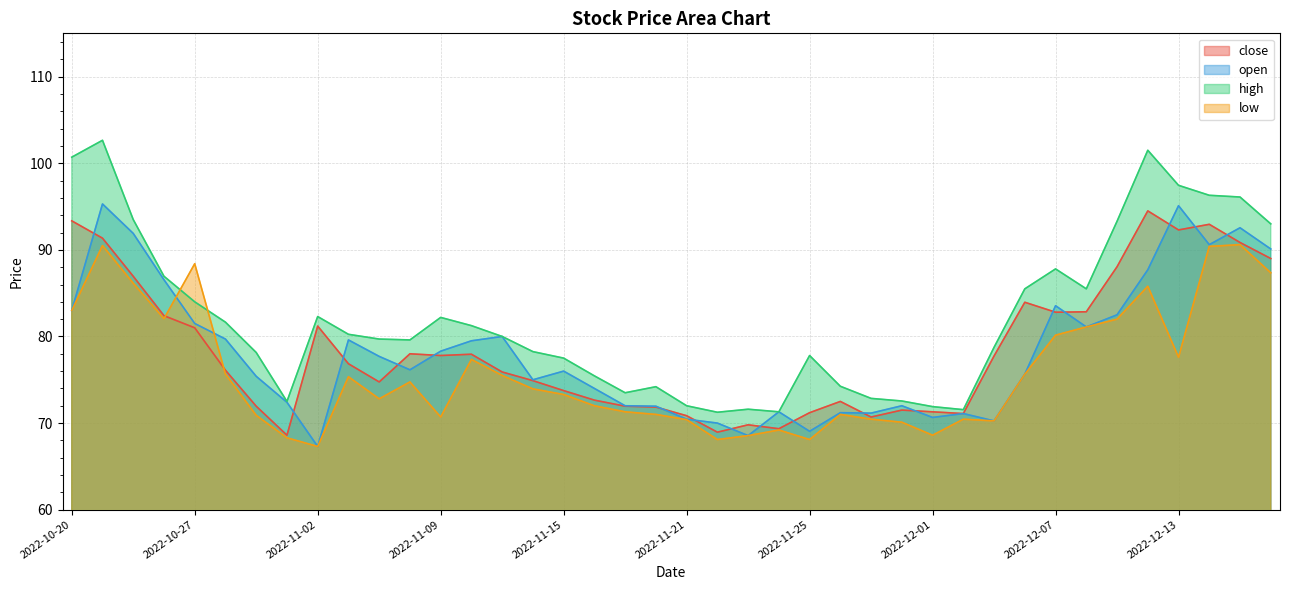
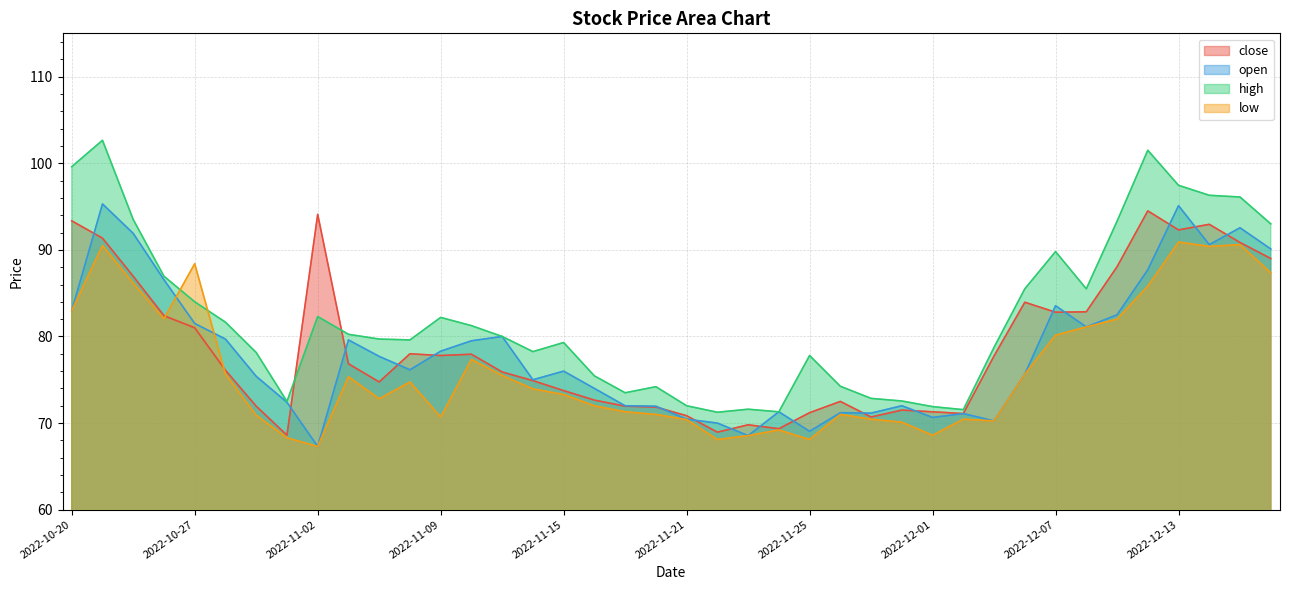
  {
    "close": {
      "2022-10-20": 93,
      "2022-10-27": 81,
-     "2022-11-02": 81,
+     "2022-11-02": 94,
      "2022-11-09": 78,
      "2022-11-15": 74,
      "2022-11-21": 71,
      "2022-11-25": 71,
      "2022-12-01": 71,
      "2022-12-07": 83,
      "2022-12-13": 92
    },
    "open": {
      "2022-10-27": 82,
      "2022-11-09": 78,
      "2022-11-15": 76,
      "2022-11-25": 69,
      "2022-12-01": 71,
      "2022-12-07": 84,
      "2022-12-13": 95
    },
    "high": {
-     "2022-10-20": 101,
+     "2022-10-20": 100,
      "2022-10-27": 84,
      "2022-11-02": 82,
      "2022-11-09": 82,
-     "2022-11-15": 78,
+     "2022-11-15": 79,
      "2022-11-21": 72,
      "2022-11-25": 78,
      "2022-12-01": 72,
-     "2022-12-07": 88,
+     "2022-12-07": 90,
      "2022-12-13": 97
    },
    "low": {
      "2022-10-27": 88,
      "2022-11-09": 71,
      "2022-11-15": 73,
      "2022-11-25": 68,
      "2022-12-01": 69,
      "2022-12-07": 80,
-     "2022-12-13": 78
+     "2022-12-13": 91
    }
  }
